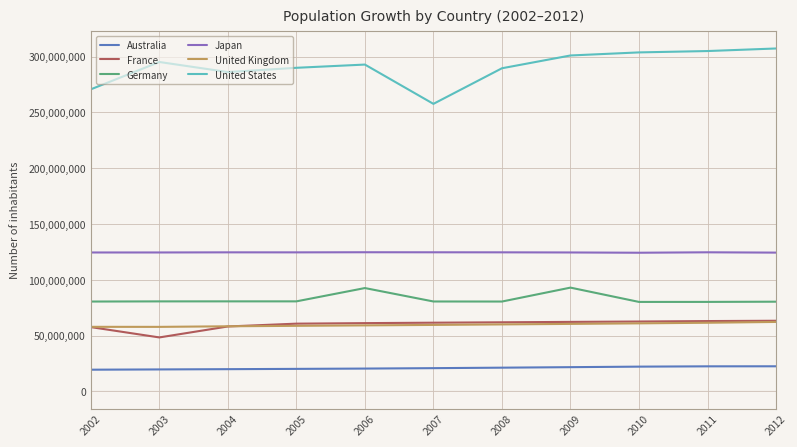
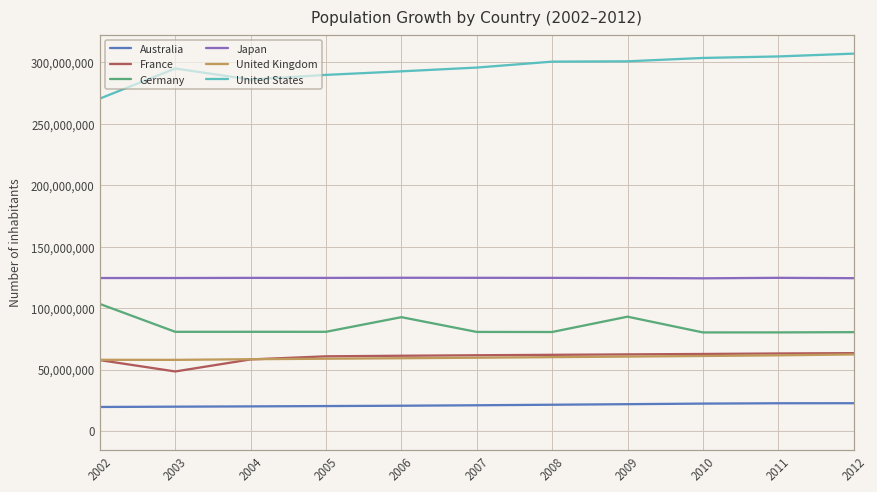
  {
    "France": {
      "2003": "48,000,000"
    },
    "Germany": {
-     "2002": "81,000,000",
+     "2002": "103,000,000",
      "2003": "81,000,000",
      "2004": "81,000,000",
      "2005": "81,000,000",
      "2006": "93,000,000",
      "2007": "81,000,000",
      "2008": "81,000,000",
      "2009": "93,000,000",
      "2010": "80,000,000",
      "2011": "80,000,000",
      "2012": "80,000,000"
    },
    "United Kingdom": {
      "2003": "58,000,000"
    },
    "United States": {
      "2002": "271,000,000",
      "2005": "290,000,000",
      "2006": "293,000,000",
-     "2007": "258,000,000",
-     "2008": "289,000,000",
+     "2007": "296,000,000",
+     "2008": "301,000,000",
      "2009": "301,000,000",
      "2010": "304,000,000",
      "2011": "305,000,000",
      "2012": "307,000,000"
    }
  }
